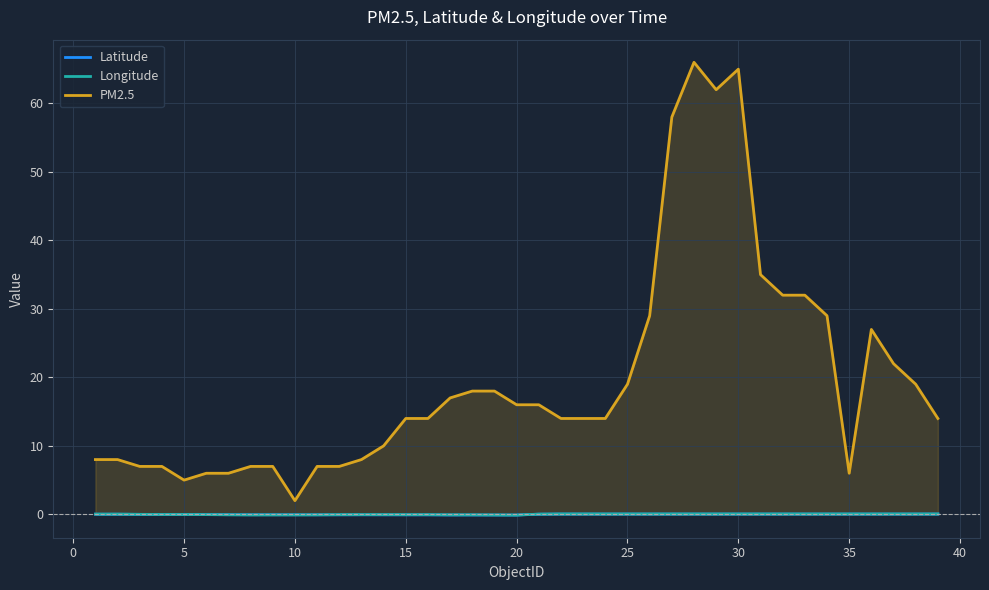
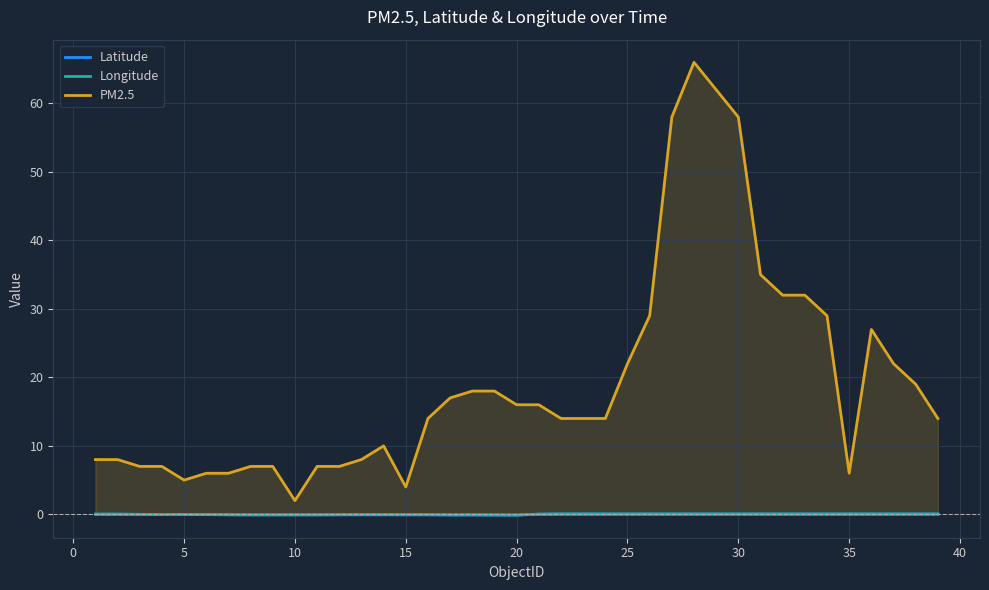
  {
    "PM2.5": {
      "5": 5,
      "10": 2,
-     "15": 14,
+     "15": 4,
      "20": 16,
-     "25": 19,
-     "30": 65,
+     "25": 22,
+     "30": 58,
      "35": 6
    }
  }
